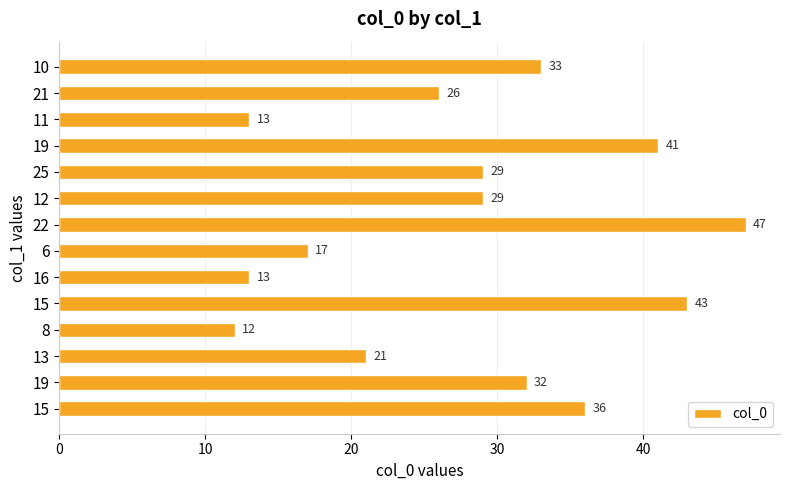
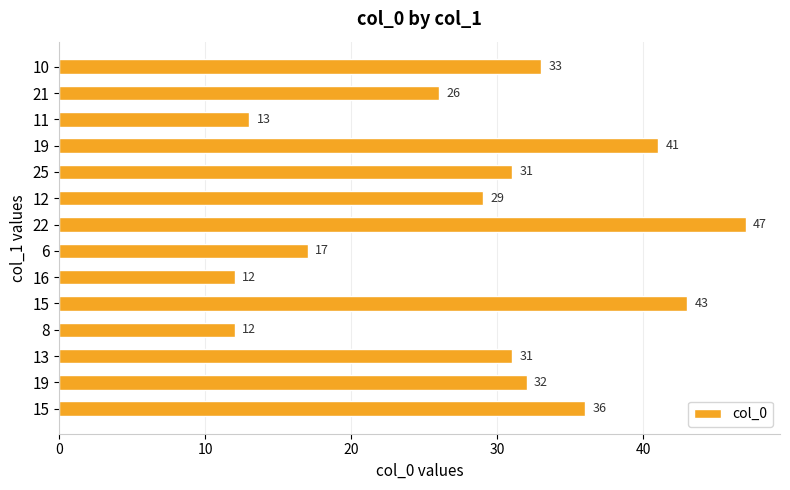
  {
    "10": 33,
    "21": 26,
    "11": 13,
-   "25": 29,
+   "25": 31,
    "12": 29,
    "22": 47,
    "6": 17,
-   "16": 13,
+   "16": 12,
    "8": 12,
-   "13": 21
+   "13": 31
  }
